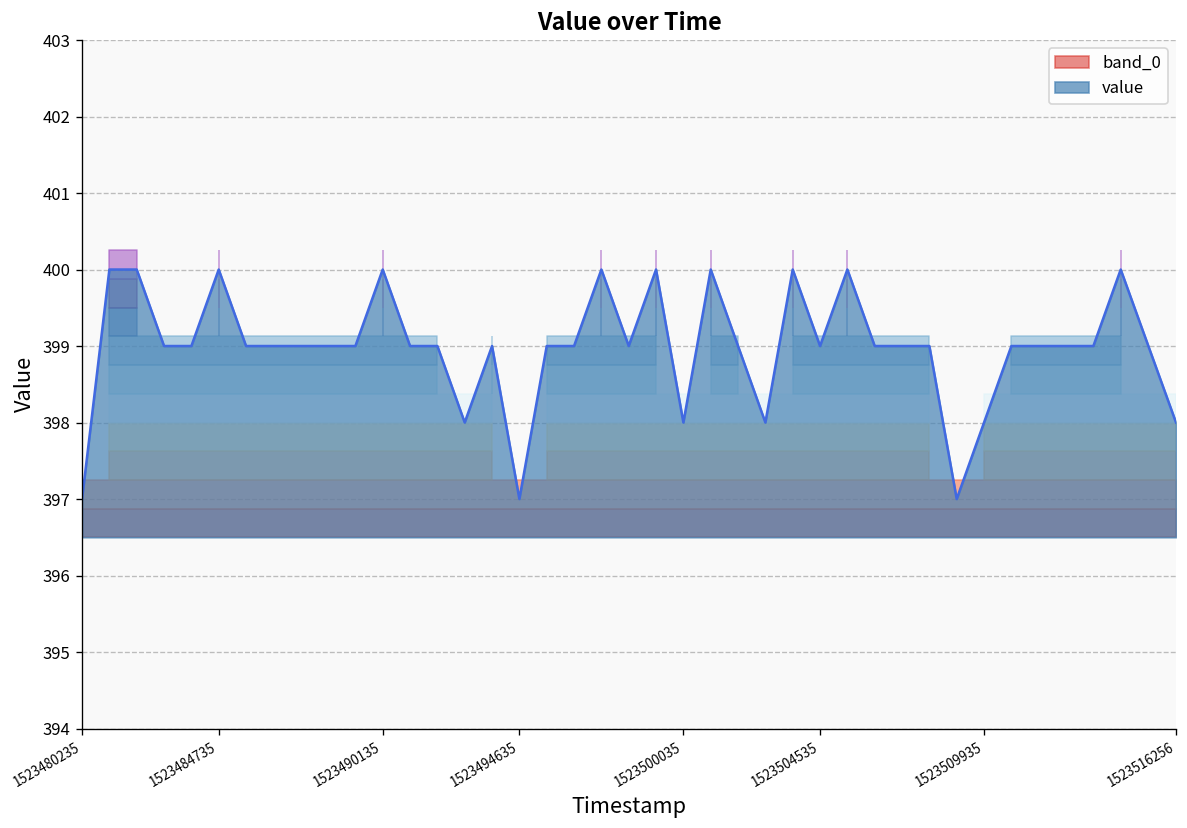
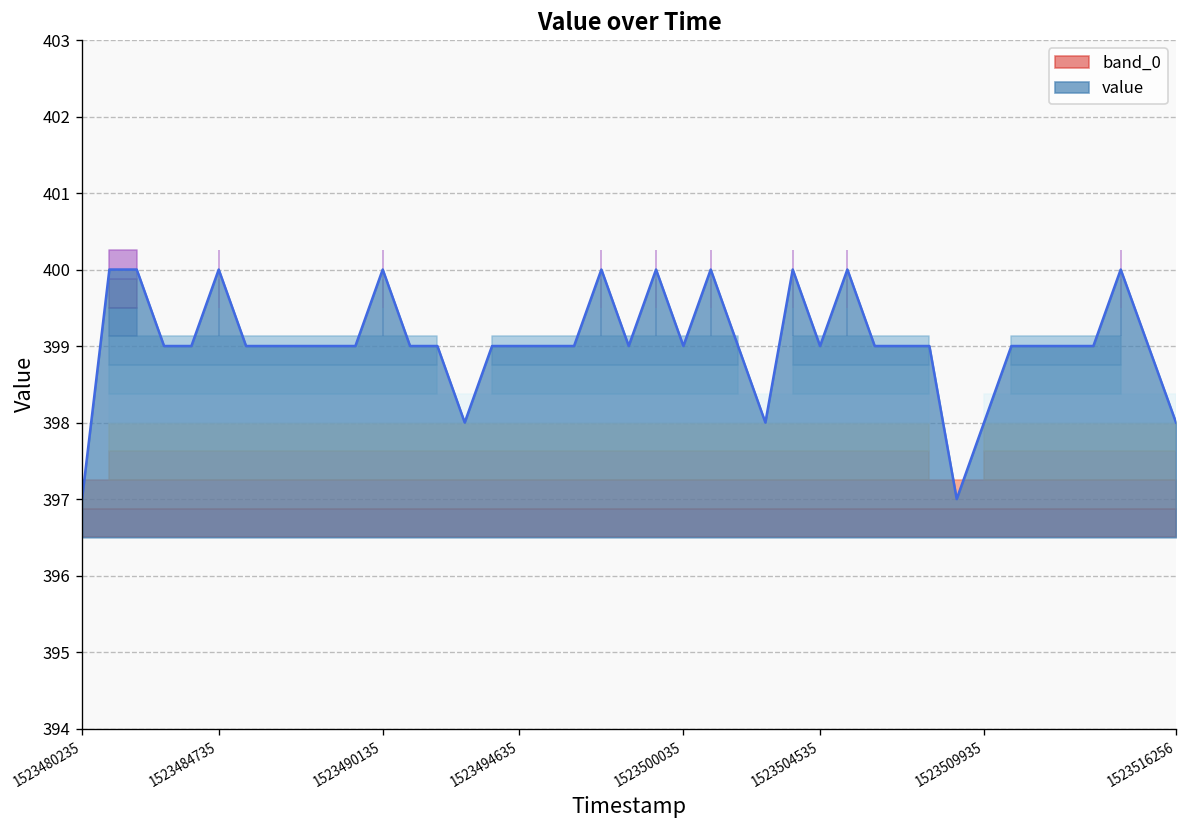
  {
    "value": {
      "1523480235": 397,
      "1523484735": 400,
      "1523490135": 400,
-     "1523494635": 397,
-     "1523500035": 398,
+     "1523494635": 399,
+     "1523500035": 399,
      "1523504535": 399,
      "1523509935": 398,
      "1523516256": 398
    },
    "band_0": {
      "1523480235": 396.9,
      "1523484735": 396.9,
      "1523490135": 396.9,
      "1523494635": 396.9,
      "1523500035": 396.9,
      "1523504535": 396.9,
      "1523509935": 396.9,
      "1523516256": 396.9
    }
  }
